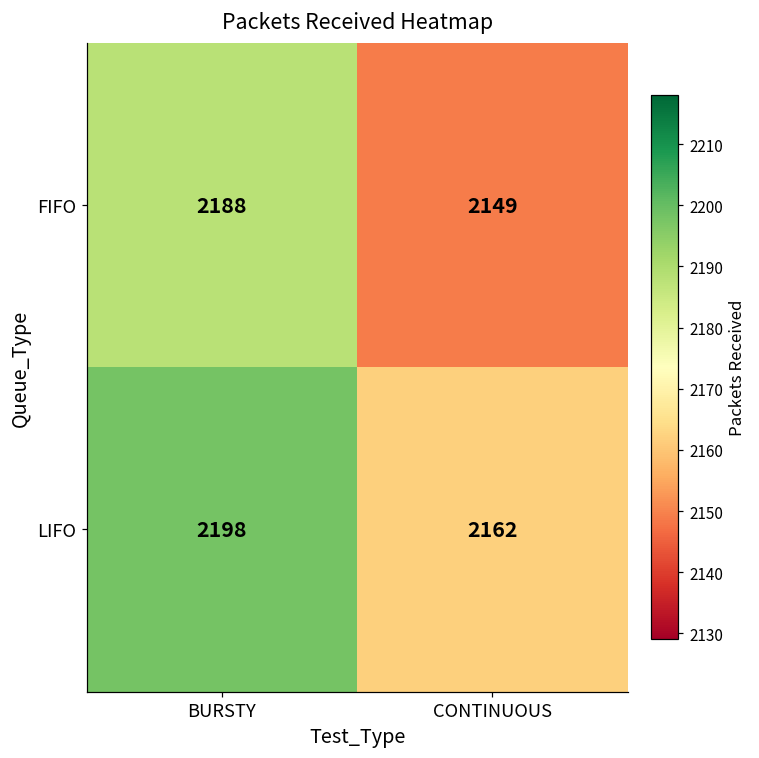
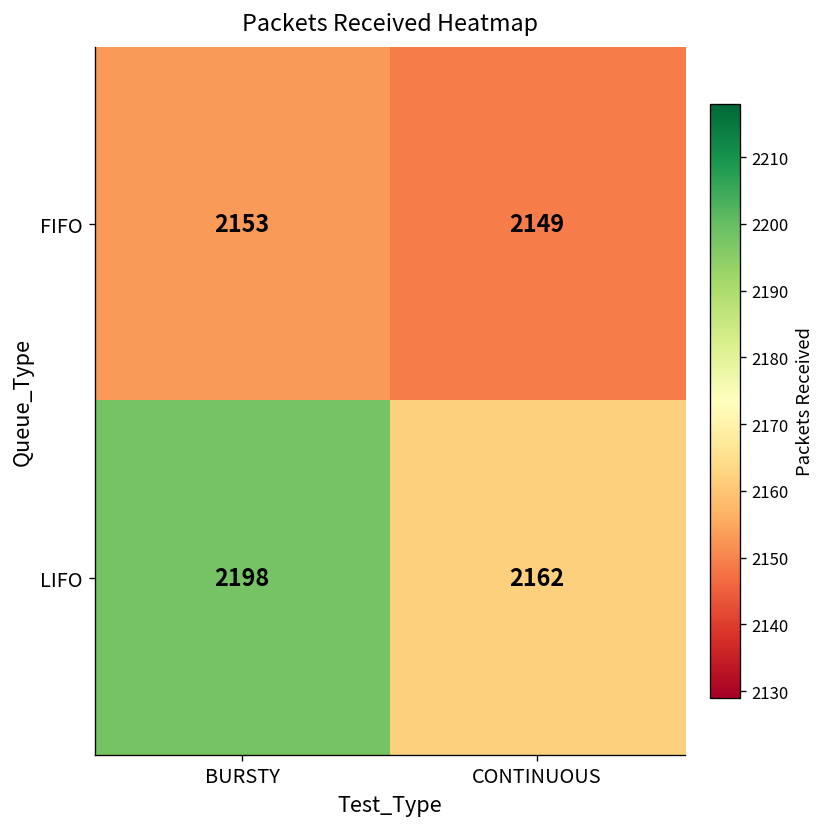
  {
    "FIFO": {
-     "BURSTY": 2188,
+     "BURSTY": 2153,
      "CONTINUOUS": 2149
    },
    "LIFO": {
      "BURSTY": 2198,
      "CONTINUOUS": 2162
    }
  }
